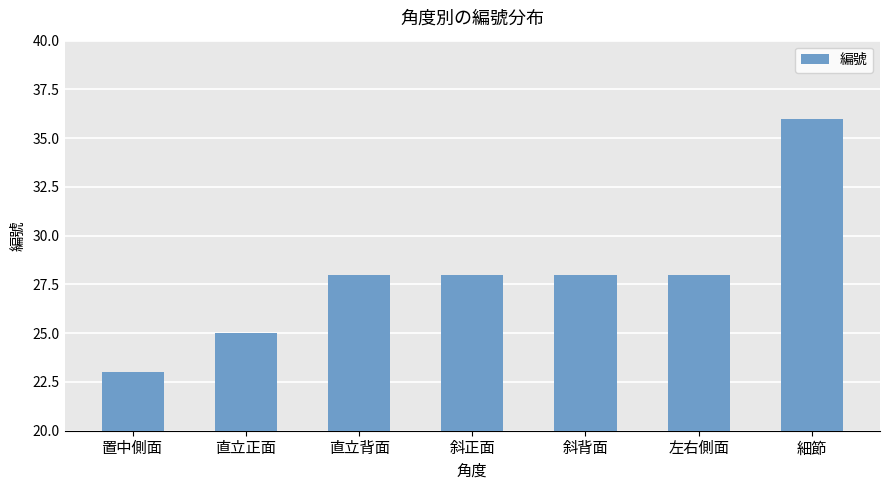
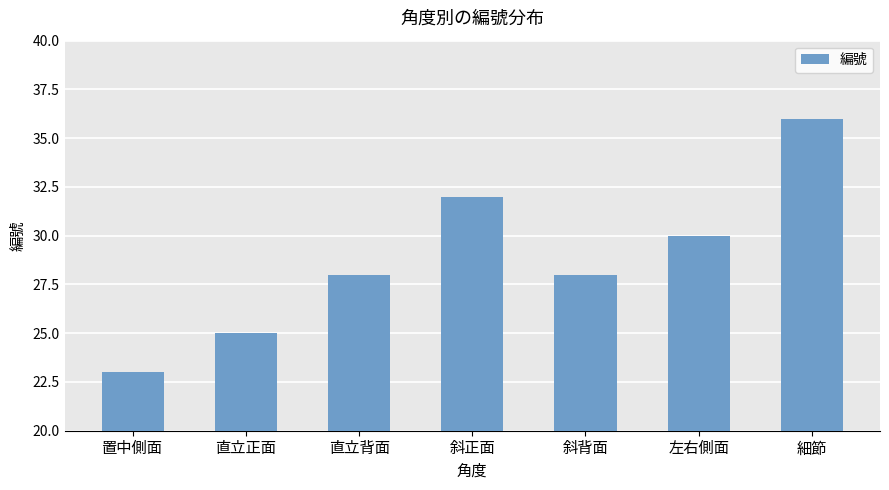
  {
    "置中側面": 23,
    "直立正面": 25,
    "直立背面": 28,
-   "斜正面": 28,
+   "斜正面": 32,
    "斜背面": 28,
-   "左右側面": 28,
+   "左右側面": 30,
    "細節": 36
  }
